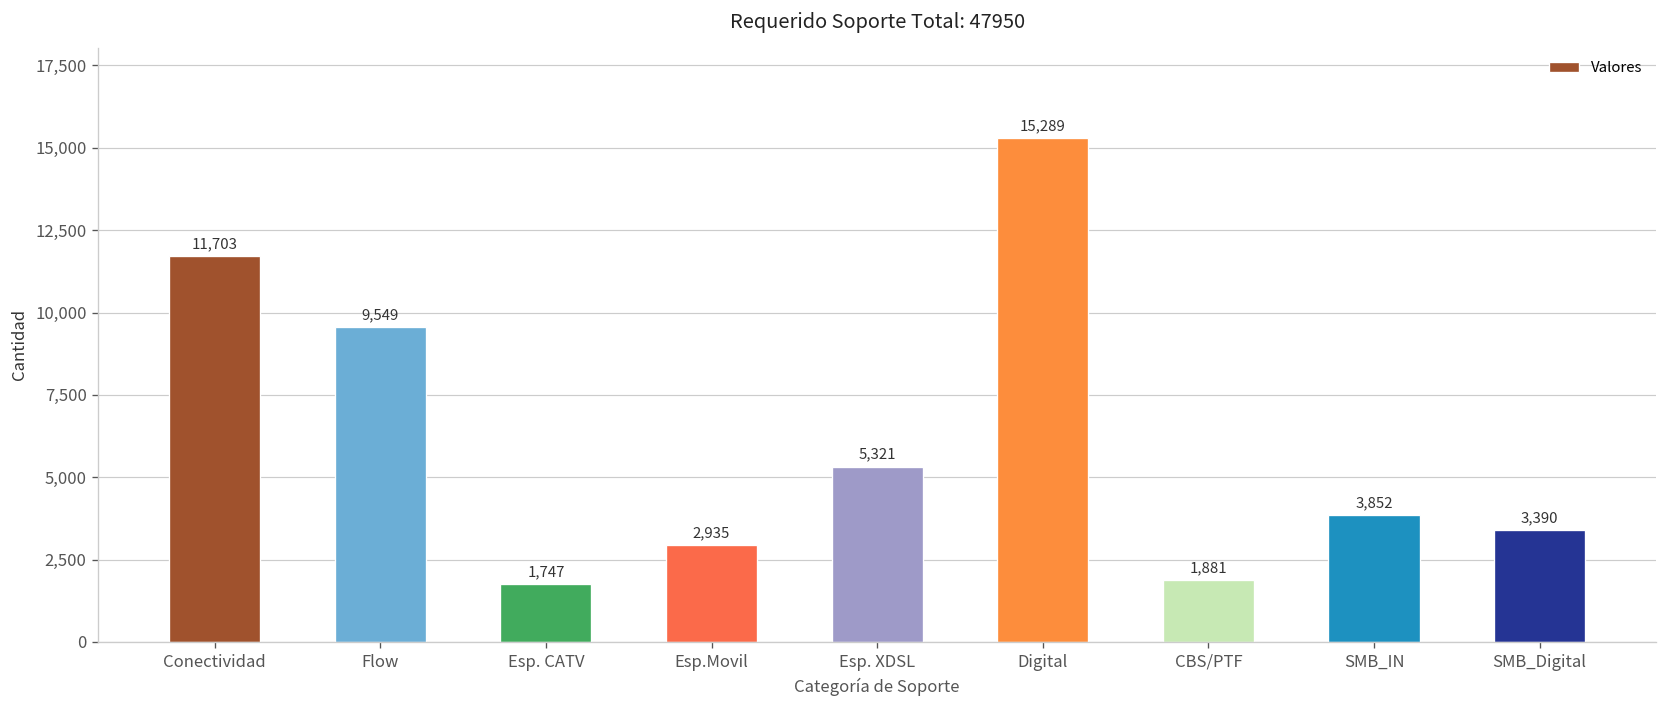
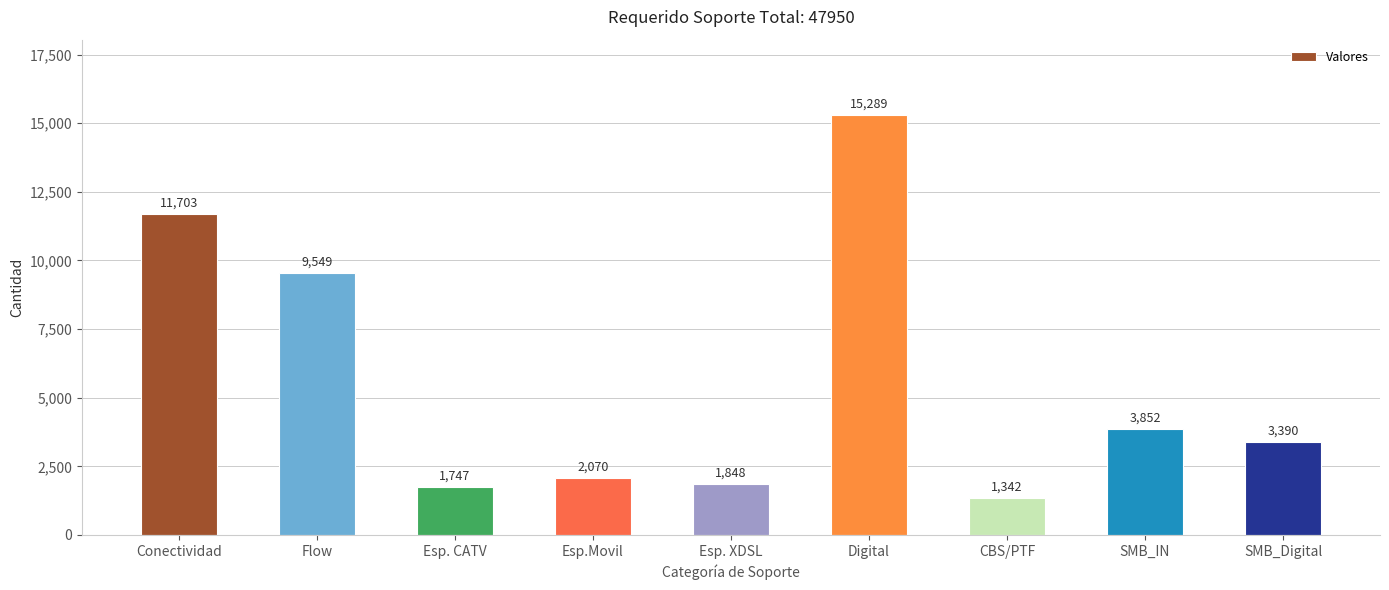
  {
    "Conectividad": "11,703",
    "Flow": "9,549",
    "Esp. CATV": "1,747",
-   "Esp.Movil": "2,935",
-   "Esp. XDSL": "5,321",
+   "Esp.Movil": "2,070",
+   "Esp. XDSL": "1,848",
    "Digital": "15,289",
-   "CBS/PTF": "1,881",
+   "CBS/PTF": "1,342",
    "SMB_IN": "3,852",
    "SMB_Digital": "3,390"
  }
